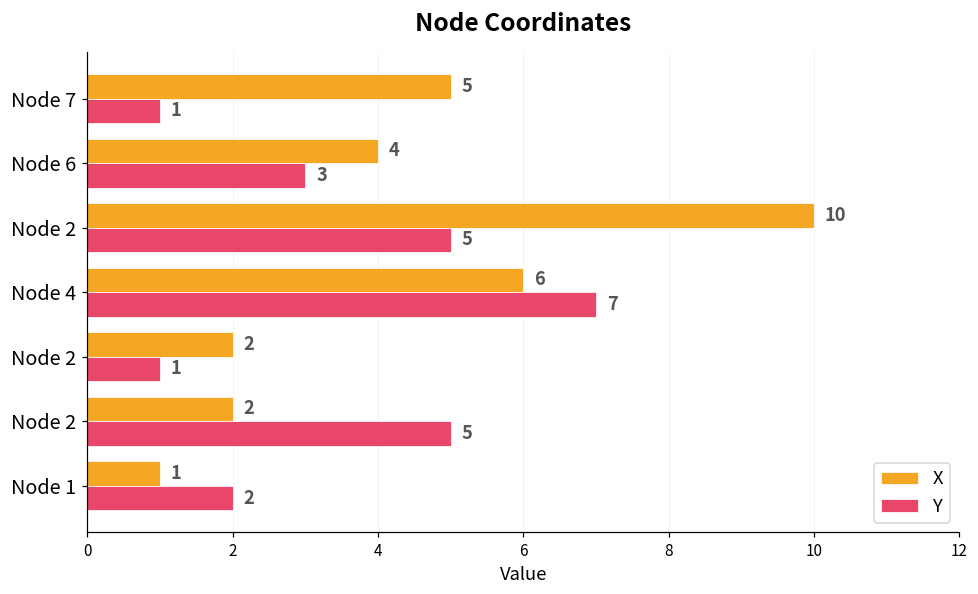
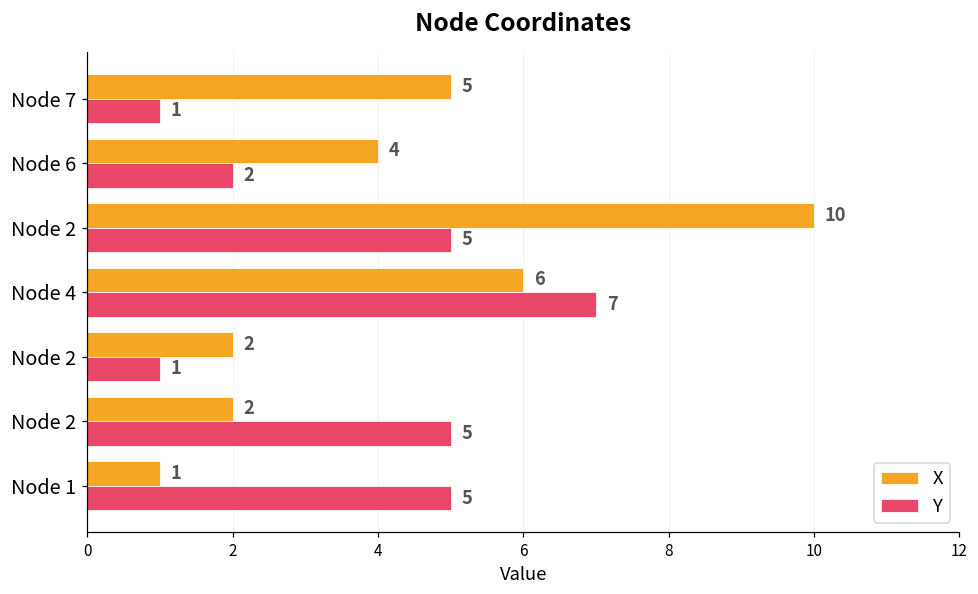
  {
    "X": {
      "Node 7": 5,
      "Node 6": 4,
      "Node 4": 6,
      "Node 1": 1
    },
    "Y": {
      "Node 7": 1,
-     "Node 6": 3,
+     "Node 6": 2,
      "Node 4": 7,
-     "Node 1": 2
+     "Node 1": 5
    }
  }
